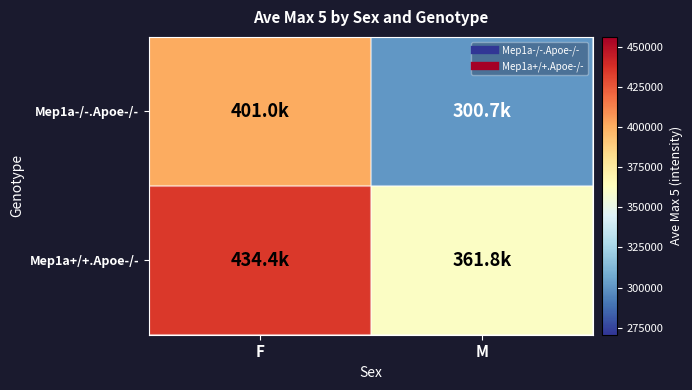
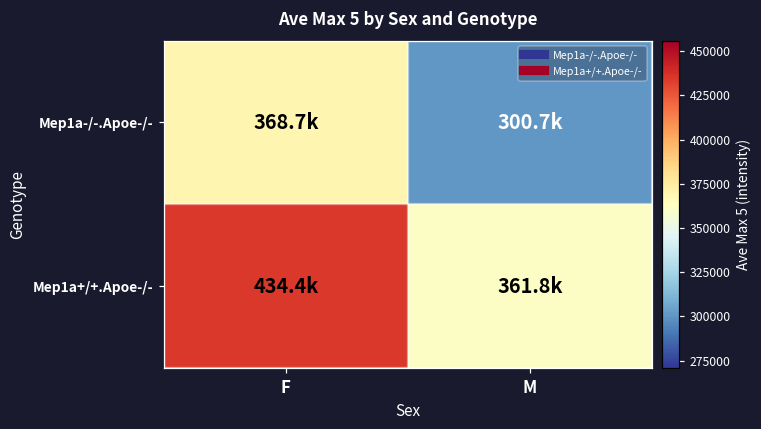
  {
    "Mep1a-/-.Apoe-/-": {
-     "F": "401.0k",
+     "F": "368.7k",
      "M": "300.7k"
    },
    "Mep1a+/+.Apoe-/-": {
      "F": "434.4k",
      "M": "361.8k"
    }
  }
